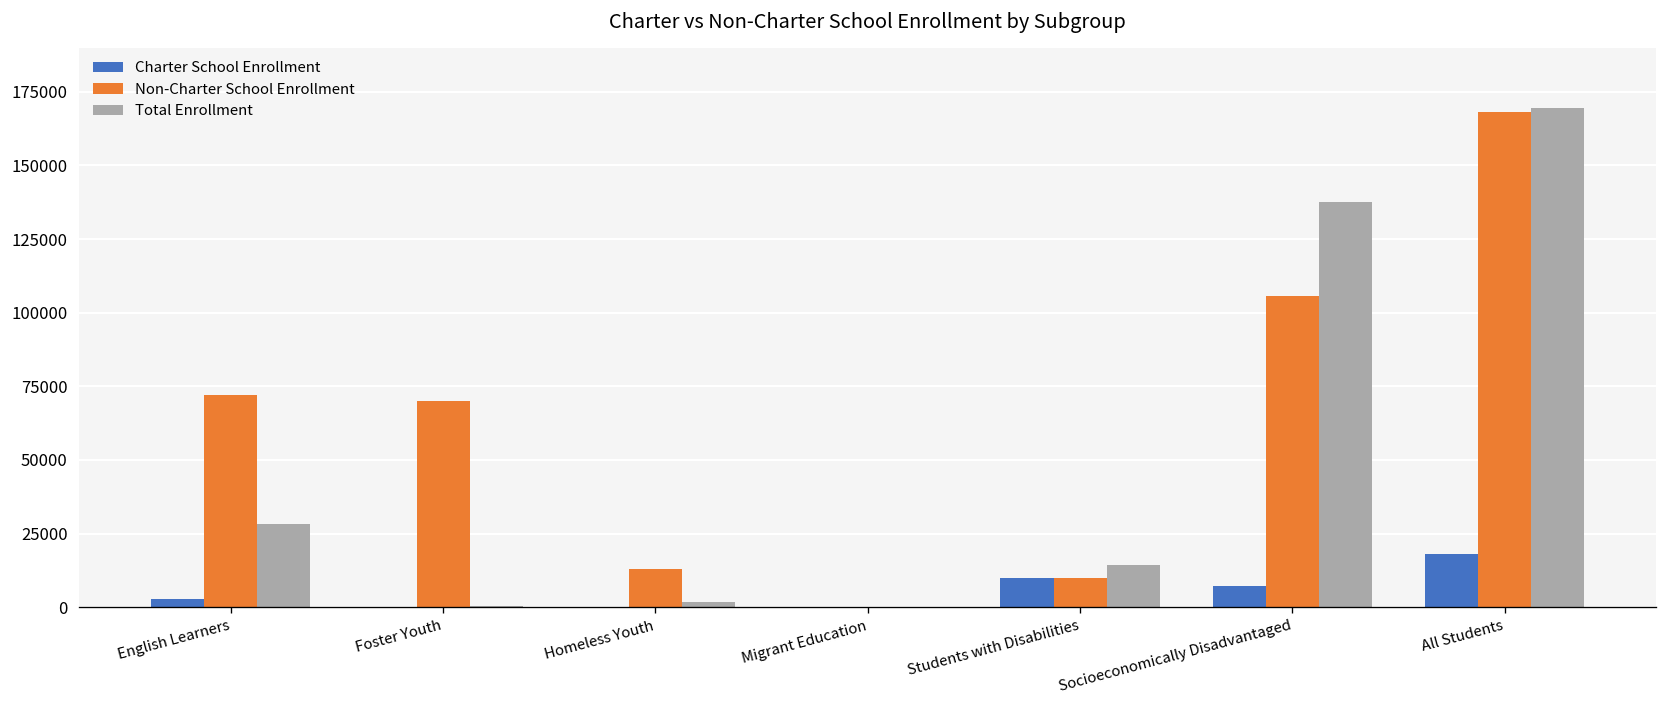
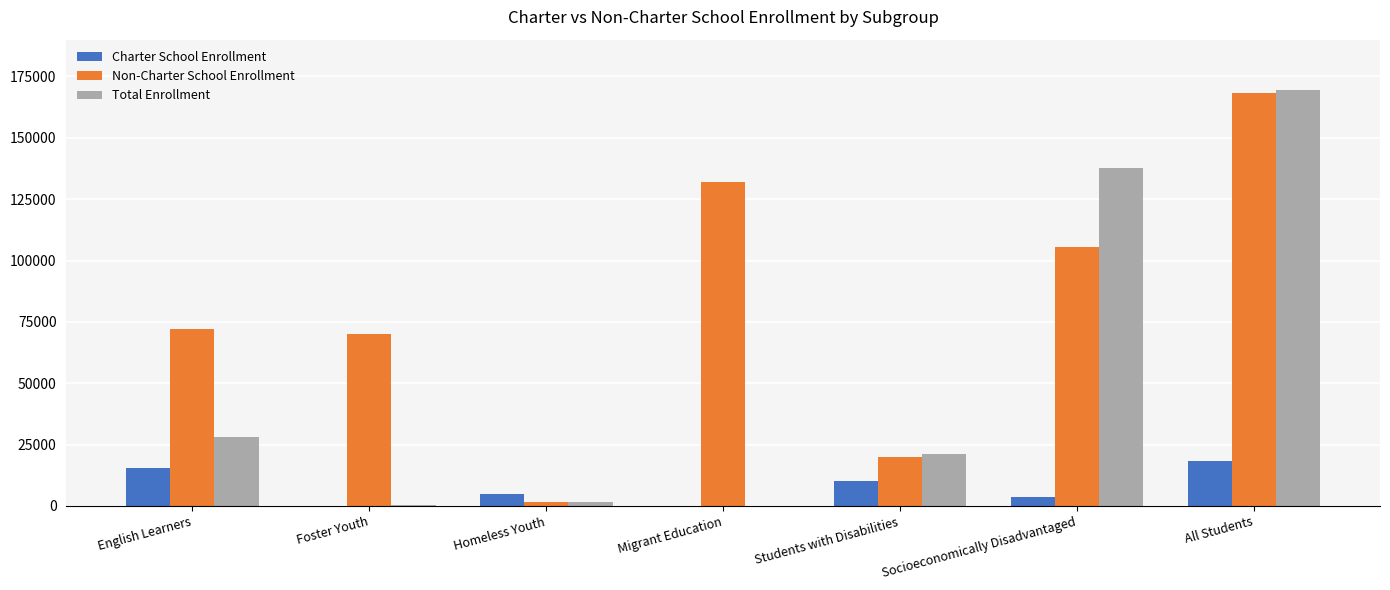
  {
    "Charter School Enrollment": {
-     "English Learners": 3000,
-     "Homeless Youth": 0,
+     "English Learners": 15000,
+     "Homeless Youth": 5000,
      "Migrant Education": 0,
      "Students with Disabilities": 10000,
-     "Socioeconomically Disadvantaged": 7000,
+     "Socioeconomically Disadvantaged": 4000,
      "All Students": 18000
    },
    "Non-Charter School Enrollment": {
      "English Learners": 72000,
      "Foster Youth": 70000,
-     "Homeless Youth": 13000,
-     "Migrant Education": 0,
-     "Students with Disabilities": 10000,
+     "Homeless Youth": 2000,
+     "Migrant Education": 132000,
+     "Students with Disabilities": 20000,
      "Socioeconomically Disadvantaged": 106000,
      "All Students": 168000
    },
    "Total Enrollment": {
      "English Learners": 28000,
      "Homeless Youth": 2000,
-     "Students with Disabilities": 14000,
+     "Students with Disabilities": 21000,
      "Socioeconomically Disadvantaged": 138000,
      "All Students": 170000
    }
  }
